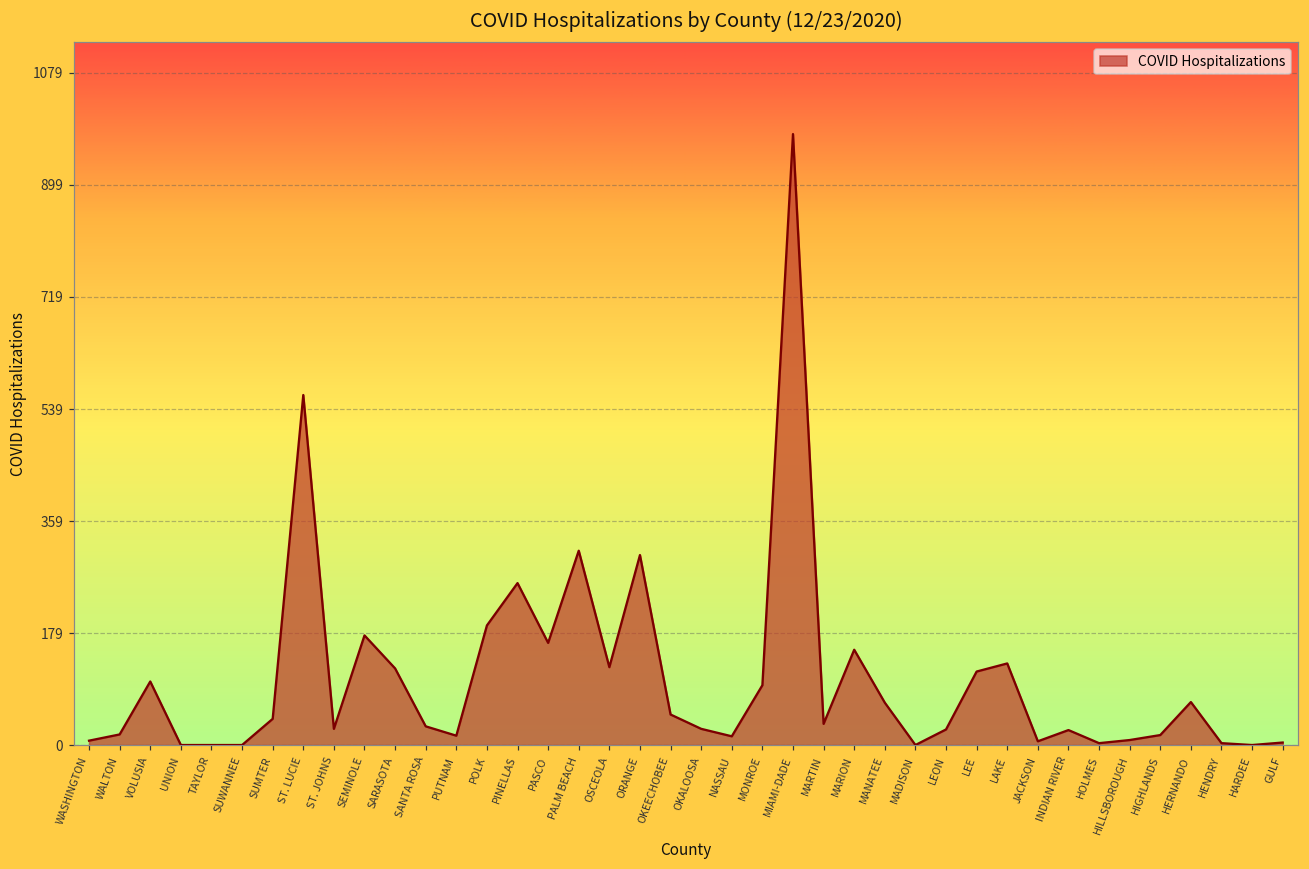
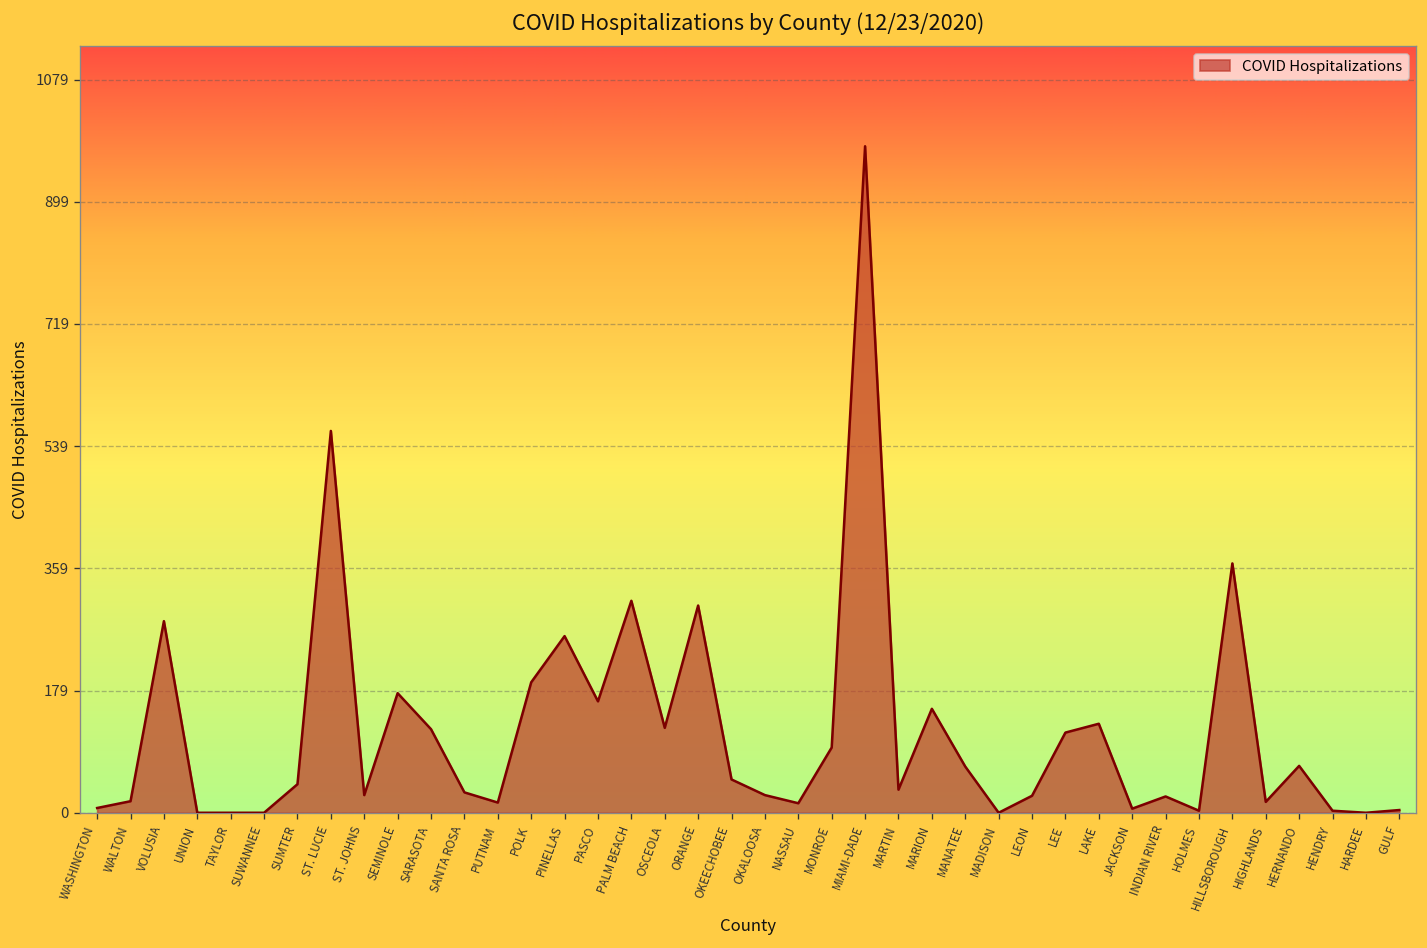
  {
    "WASHINGTON": 10,
    "WALTON": 20,
-   "VOLUSIA": 100,
+   "VOLUSIA": 280,
    "UNION": 0,
    "TAYLOR": 0,
    "SUWANNEE": 0,
    "SUMTER": 40,
    "ST. LUCIE": 560,
    "ST. JOHNS": 30,
    "SEMINOLE": 180,
    "SARASOTA": 120,
    "SANTA ROSA": 30,
    "PUTNAM": 20,
    "POLK": 190,
    "PINELLAS": 260,
    "PASCO": 160,
    "PALM BEACH": 310,
    "OSCEOLA": 130,
    "ORANGE": 310,
    "OKEECHOBEE": 50,
    "OKALOOSA": 30,
    "NASSAU": 10,
    "MONROE": 100,
    "MIAMI-DADE": 980,
    "MARTIN": 30,
    "MARION": 150,
    "MANATEE": 70,
    "MADISON": 0,
    "LEON": 30,
    "LEE": 120,
    "LAKE": 130,
    "JACKSON": 10,
    "INDIAN RIVER": 20,
    "HOLMES": 0,
-   "HILLSBOROUGH": 10,
+   "HILLSBOROUGH": 370,
    "HIGHLANDS": 20,
    "HERNANDO": 70,
    "HENDRY": 0,
    "HARDEE": 0,
    "GULF": 0
  }
